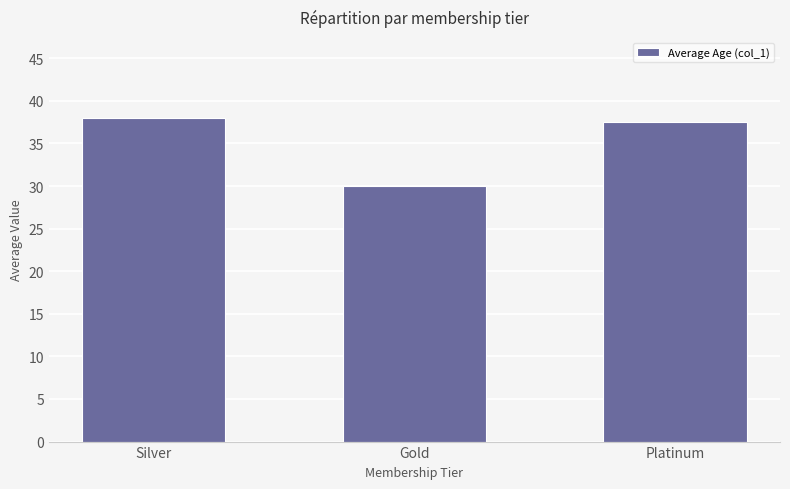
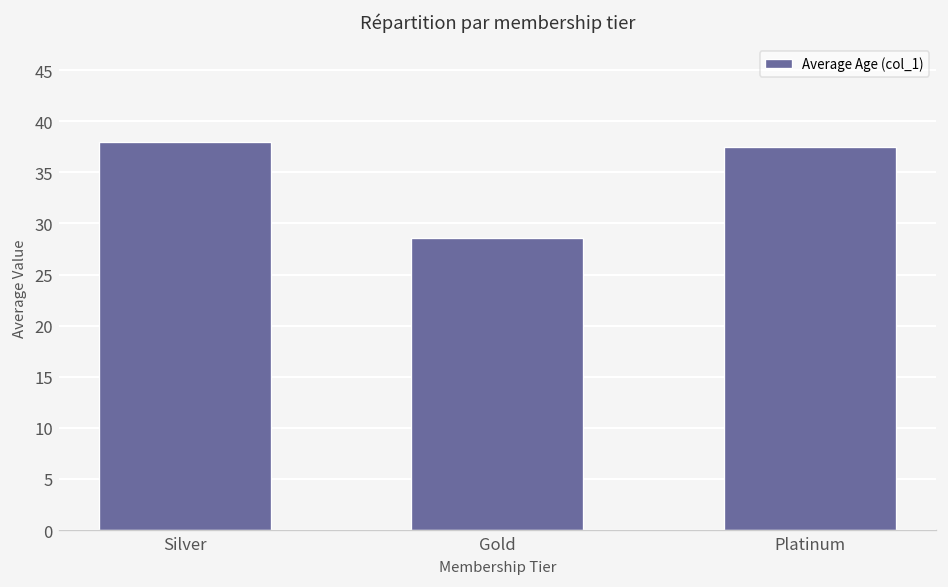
  {
    "Silver": 38,
-   "Gold": 30,
+   "Gold": 29,
    "Platinum": 38
  }
